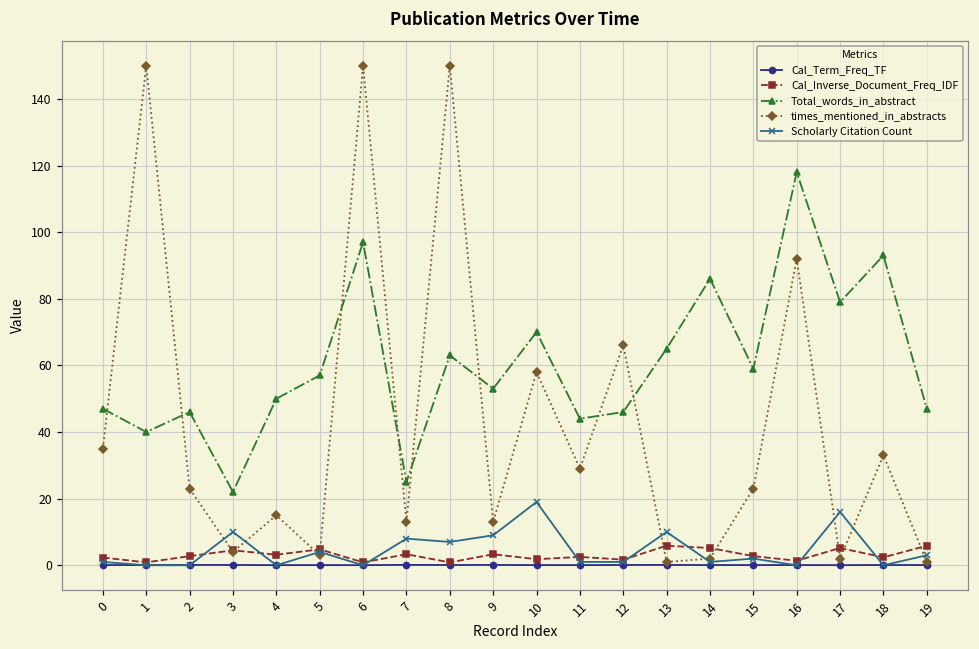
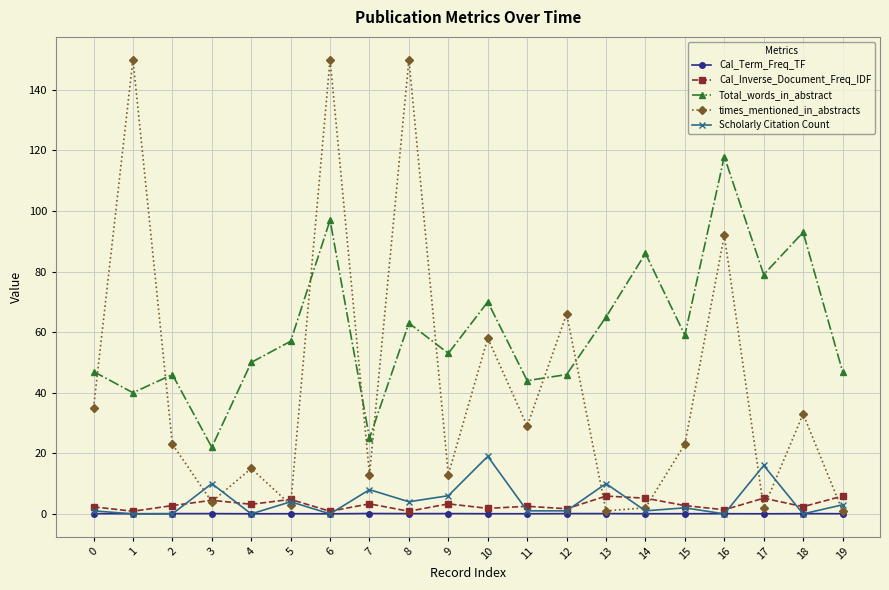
  {
    "Cal_Term_Freq_TF": {
      "0": 0,
      "3": 0,
      "5": 0,
      "7": 0,
      "9": 0,
      "10": 0,
      "11": 0,
      "12": 0,
      "13": 0,
      "14": 0,
      "15": 0,
      "17": 0,
      "19": 0
    },
    "Total_words_in_abstract": {
      "0": 47,
      "1": 40,
      "2": 46,
      "3": 22,
      "4": 50,
      "5": 57,
      "6": 97,
      "7": 25,
      "8": 63,
      "9": 53,
      "10": 70,
      "11": 44,
      "12": 46,
      "13": 65,
      "14": 86,
      "15": 59,
      "16": 118,
      "17": 79,
      "18": 93,
      "19": 47
    },
    "Scholarly Citation Count": {
      "0": 1,
      "3": 10,
      "7": 8,
-     "8": 7,
-     "9": 9,
+     "8": 4,
+     "9": 6,
      "10": 19,
      "11": 1,
      "13": 10,
      "14": 1,
      "17": 16,
      "19": 3
    }
  }
